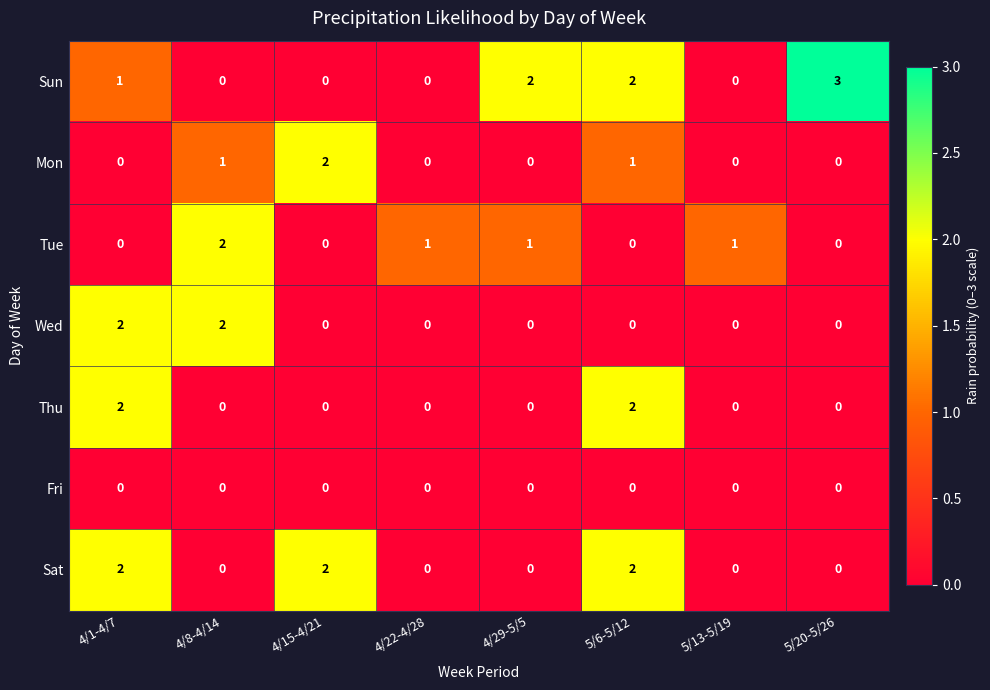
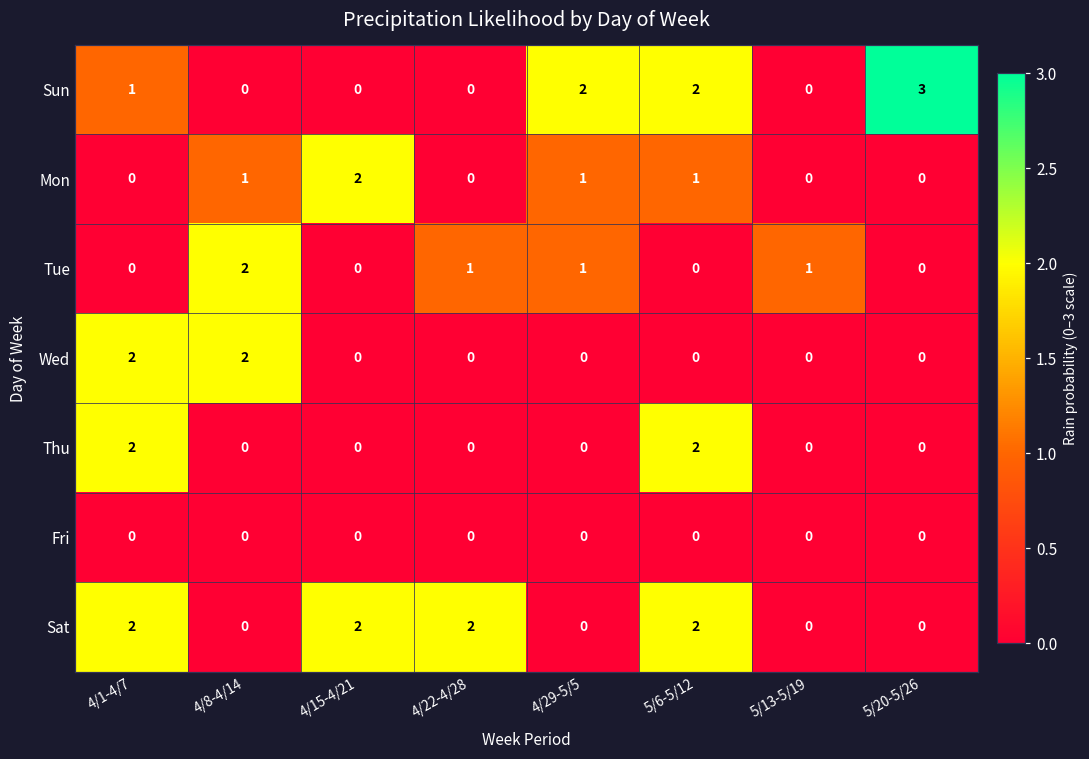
  {
    "Sun": {
      "4/1-4/7": 1,
      "4/8-4/14": 0,
      "4/15-4/21": 0,
      "4/22-4/28": 0,
      "4/29-5/5": 2,
      "5/6-5/12": 2,
      "5/13-5/19": 0,
      "5/20-5/26": 3
    },
    "Mon": {
      "4/1-4/7": 0,
      "4/8-4/14": 1,
      "4/15-4/21": 2,
      "4/22-4/28": 0,
-     "4/29-5/5": 0,
+     "4/29-5/5": 1,
      "5/6-5/12": 1,
      "5/13-5/19": 0,
      "5/20-5/26": 0
    },
    "Tue": {
      "4/1-4/7": 0,
      "4/8-4/14": 2,
      "4/15-4/21": 0,
      "4/22-4/28": 1,
      "4/29-5/5": 1,
      "5/6-5/12": 0,
      "5/13-5/19": 1,
      "5/20-5/26": 0
    },
    "Wed": {
      "4/1-4/7": 2,
      "4/8-4/14": 2,
      "4/15-4/21": 0,
      "4/22-4/28": 0,
      "4/29-5/5": 0,
      "5/6-5/12": 0,
      "5/13-5/19": 0,
      "5/20-5/26": 0
    },
    "Thu": {
      "4/1-4/7": 2,
      "4/8-4/14": 0,
      "4/15-4/21": 0,
      "4/22-4/28": 0,
      "4/29-5/5": 0,
      "5/6-5/12": 2,
      "5/13-5/19": 0,
      "5/20-5/26": 0
    },
    "Fri": {
      "4/1-4/7": 0,
      "4/8-4/14": 0,
      "4/15-4/21": 0,
      "4/22-4/28": 0,
      "4/29-5/5": 0,
      "5/6-5/12": 0,
      "5/13-5/19": 0,
      "5/20-5/26": 0
    },
    "Sat": {
      "4/1-4/7": 2,
      "4/8-4/14": 0,
      "4/15-4/21": 2,
-     "4/22-4/28": 0,
+     "4/22-4/28": 2,
      "4/29-5/5": 0,
      "5/6-5/12": 2,
      "5/13-5/19": 0,
      "5/20-5/26": 0
    }
  }
